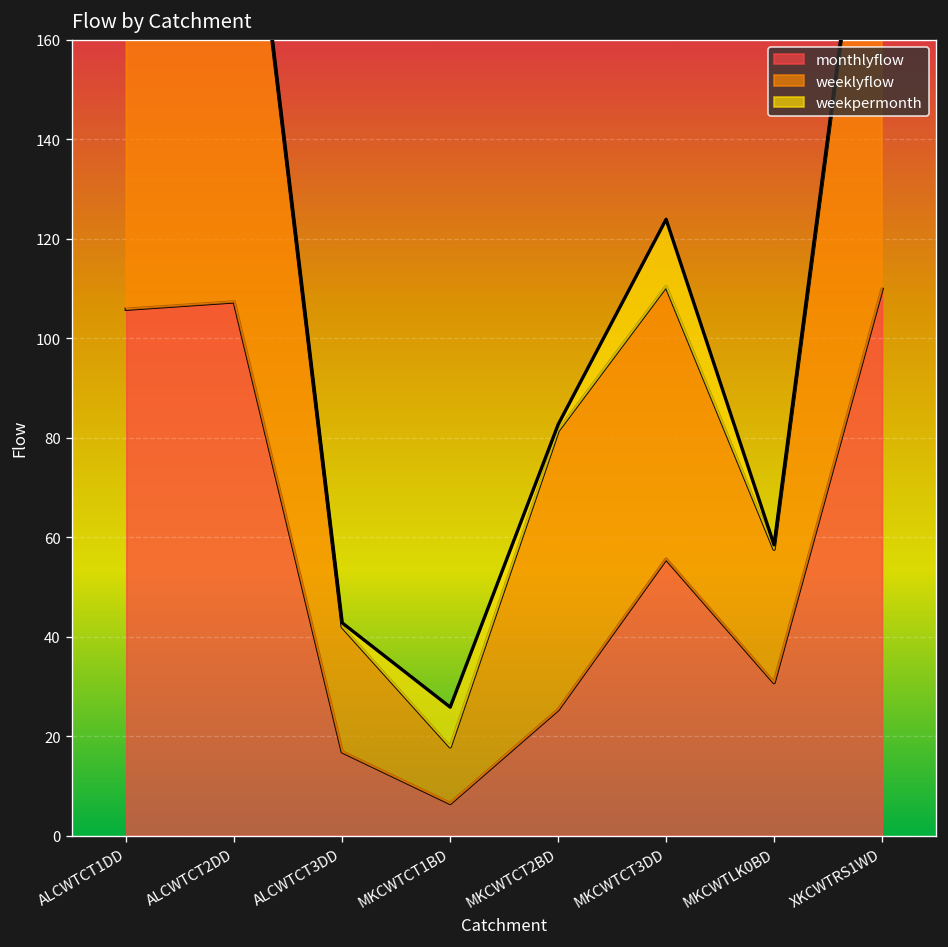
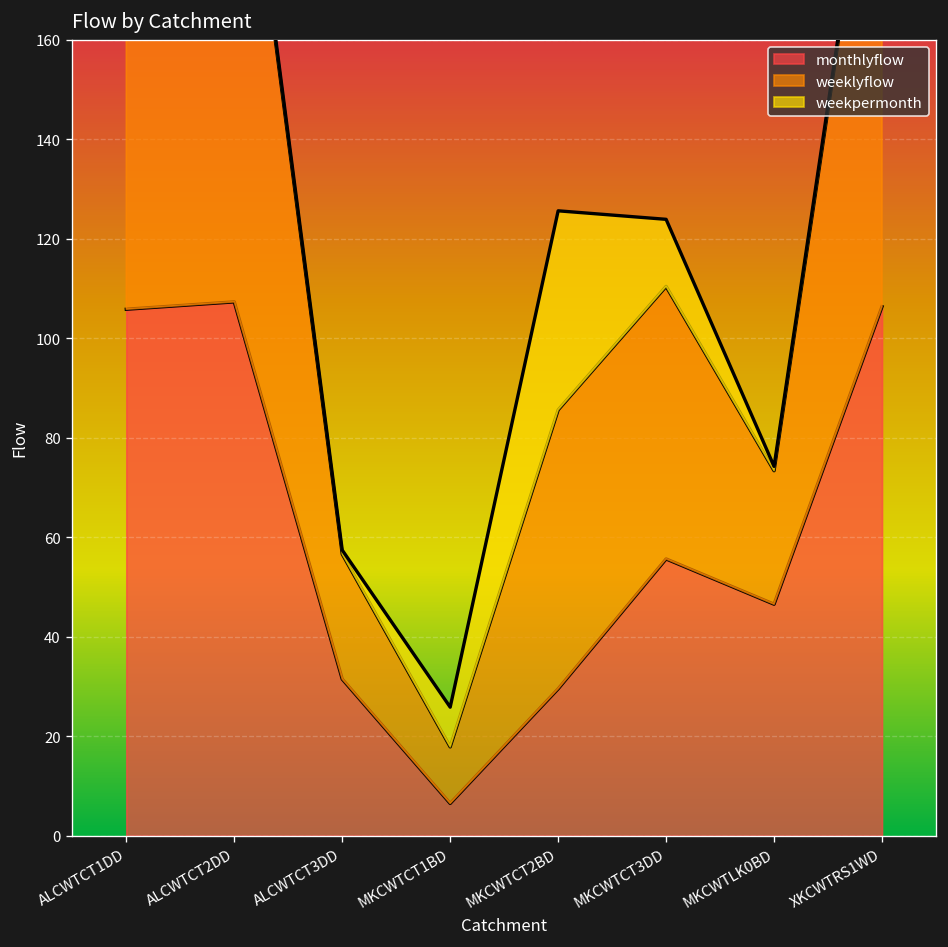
  {
    "monthlyflow": {
      "ALCWTCT1DD": 106,
      "ALCWTCT2DD": 107,
-     "ALCWTCT3DD": 17,
+     "ALCWTCT3DD": 31,
      "MKCWTCT1BD": 6,
-     "MKCWTCT2BD": 25,
+     "MKCWTCT2BD": 30,
      "MKCWTCT3DD": 56,
-     "MKCWTLK0BD": 31,
-     "XKCWTRS1WD": 110
+     "MKCWTLK0BD": 47,
+     "XKCWTRS1WD": 106
    },
    "weeklyflow": {
      "ALCWTCT3DD": 25,
      "MKCWTCT1BD": 11,
      "MKCWTCT2BD": 56,
      "MKCWTCT3DD": 55,
      "MKCWTLK0BD": 27
    },
    "weekpermonth": {
      "ALCWTCT3DD": 1,
      "MKCWTCT1BD": 8,
-     "MKCWTCT2BD": 1,
+     "MKCWTCT2BD": 40,
      "MKCWTCT3DD": 13,
      "MKCWTLK0BD": 1
    }
  }
